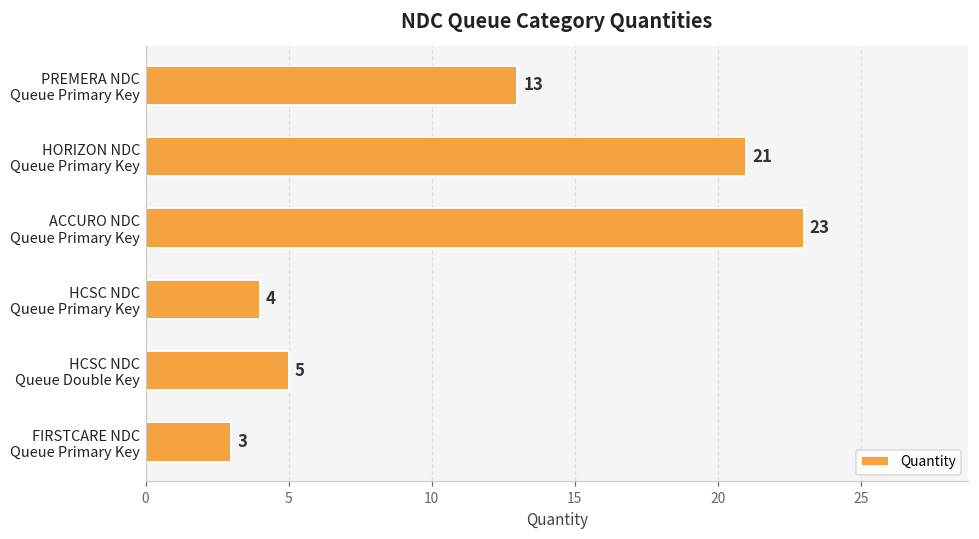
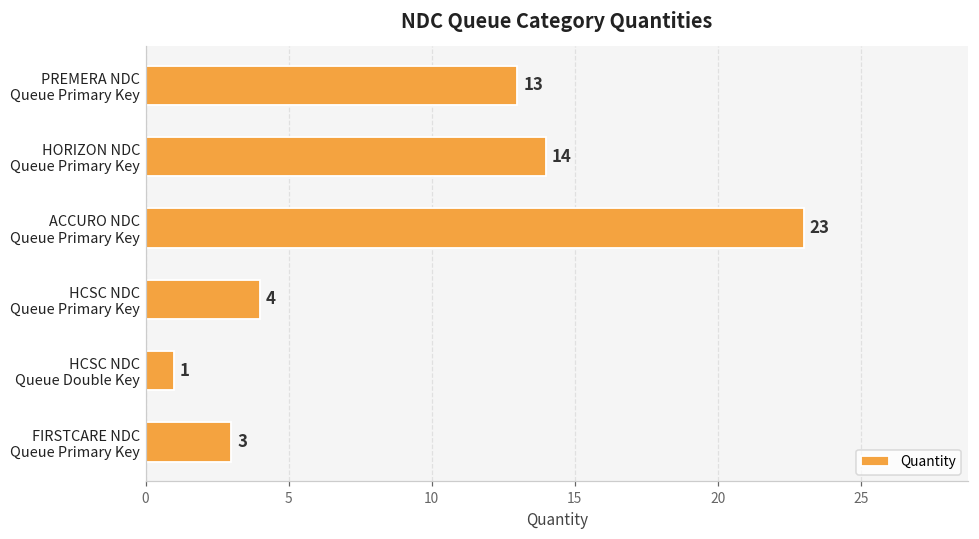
  {
    "PREMERA NDC Queue Primary Key": 13,
-   "HORIZON NDC Queue Primary Key": 21,
+   "HORIZON NDC Queue Primary Key": 14,
    "ACCURO NDC Queue Primary Key": 23,
    "HCSC NDC Queue Primary Key": 4,
-   "HCSC NDC Queue Double Key": 5,
+   "HCSC NDC Queue Double Key": 1,
    "FIRSTCARE NDC Queue Primary Key": 3
  }
